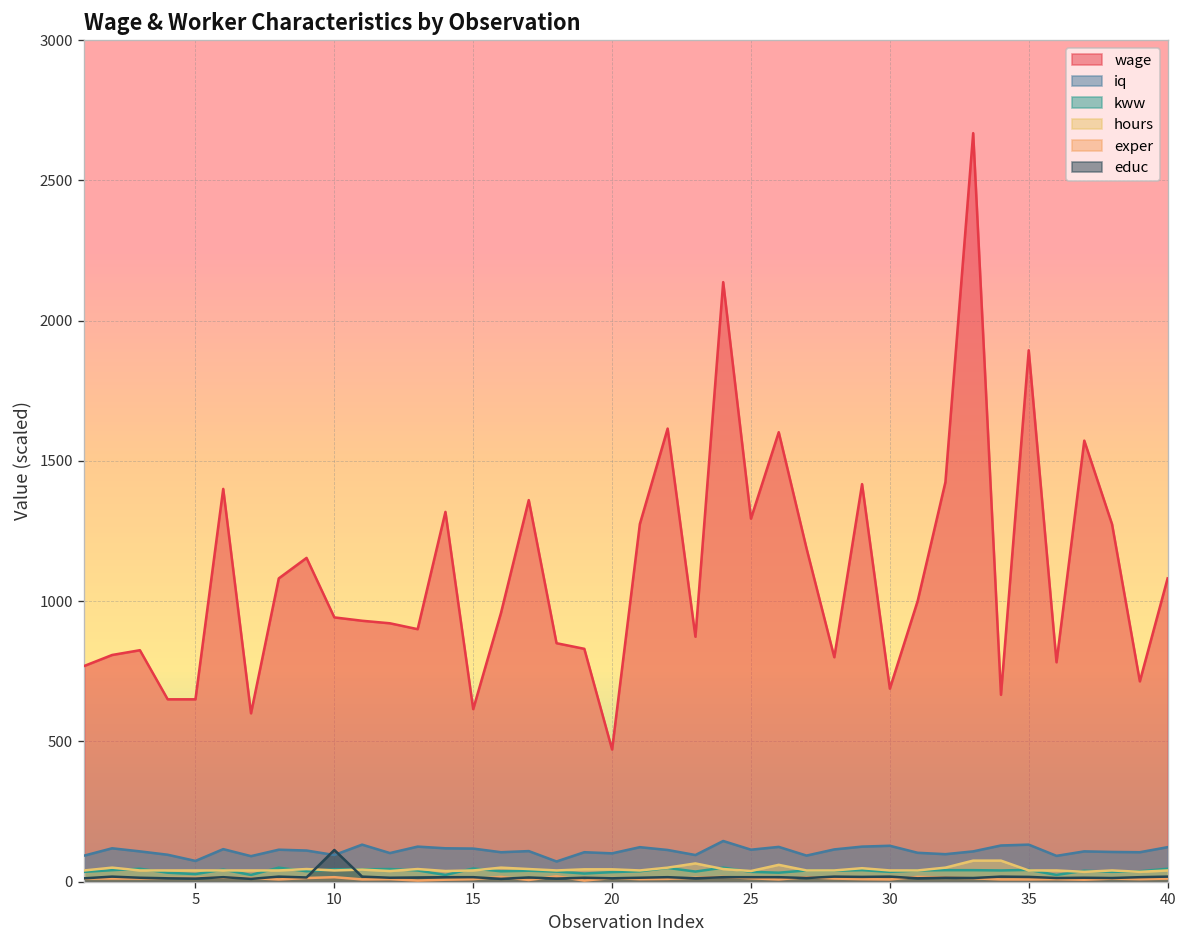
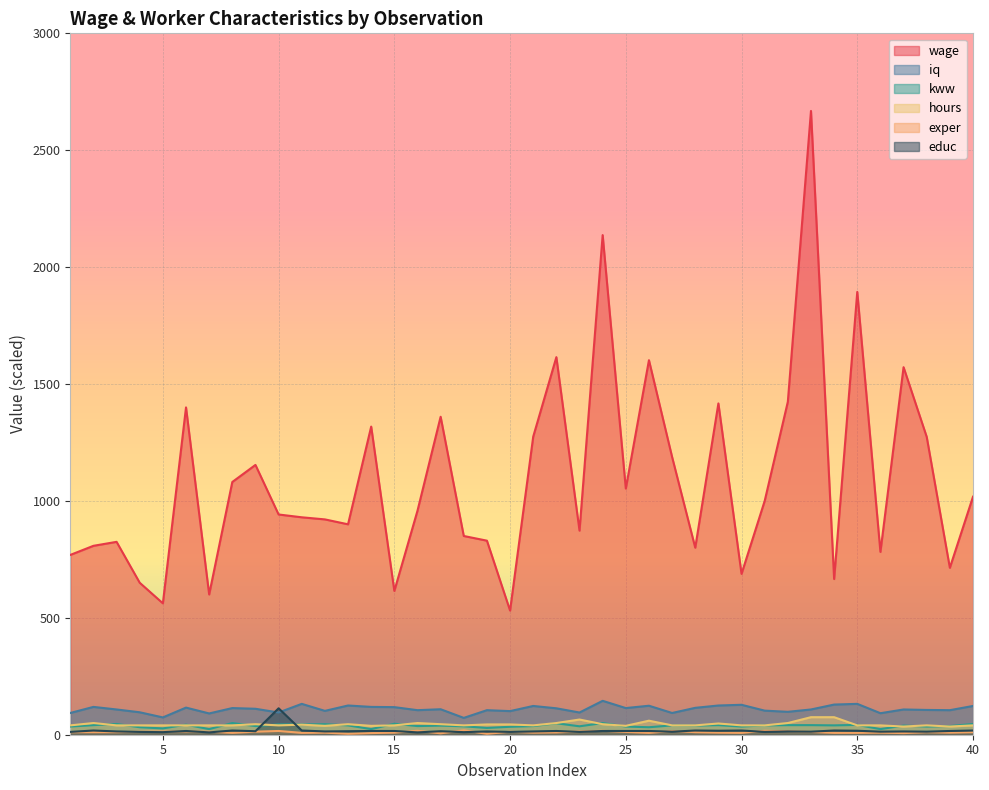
  {
    "wage": {
-     "5": 650,
+     "5": 560,
      "10": 940,
      "15": 620,
-     "20": 470,
-     "25": 1290,
+     "20": 530,
+     "25": 1050,
      "30": 690,
      "35": 1890,
-     "40": 1080
+     "40": 1020
    },
    "educ": {
      "10": 110
    }
  }
